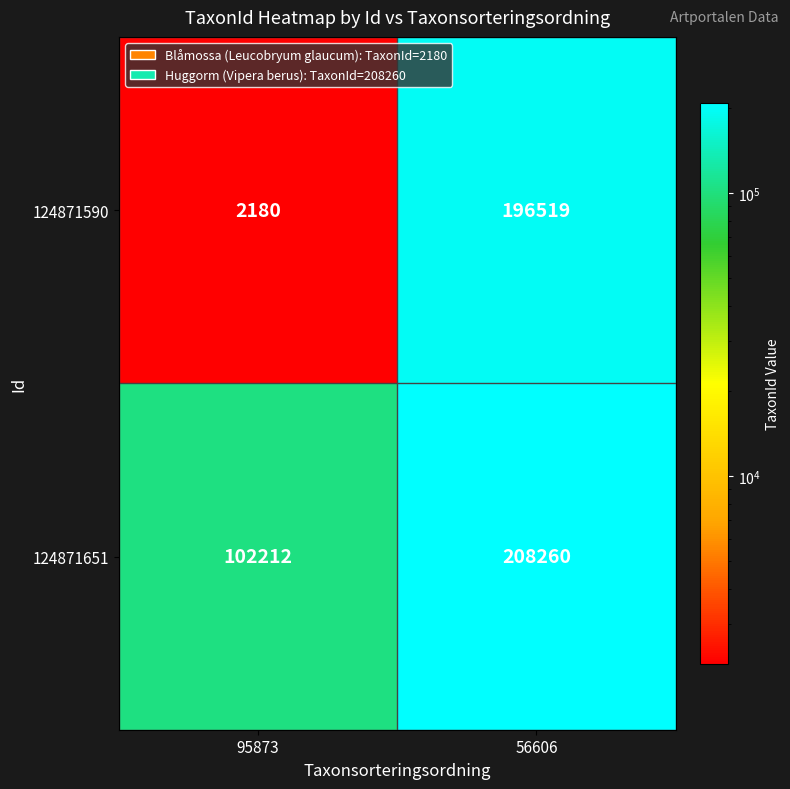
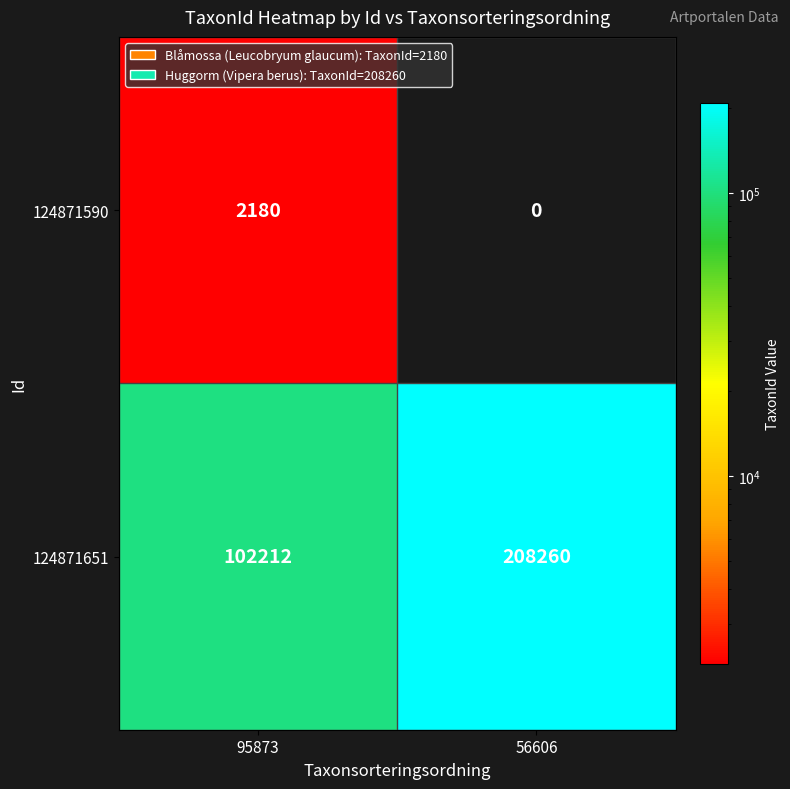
  {
    "124871590": {
      "95873": 2180,
-     "56606": 196519
+     "56606": 0
    },
    "124871651": {
      "95873": 102212,
      "56606": 208260
    }
  }
